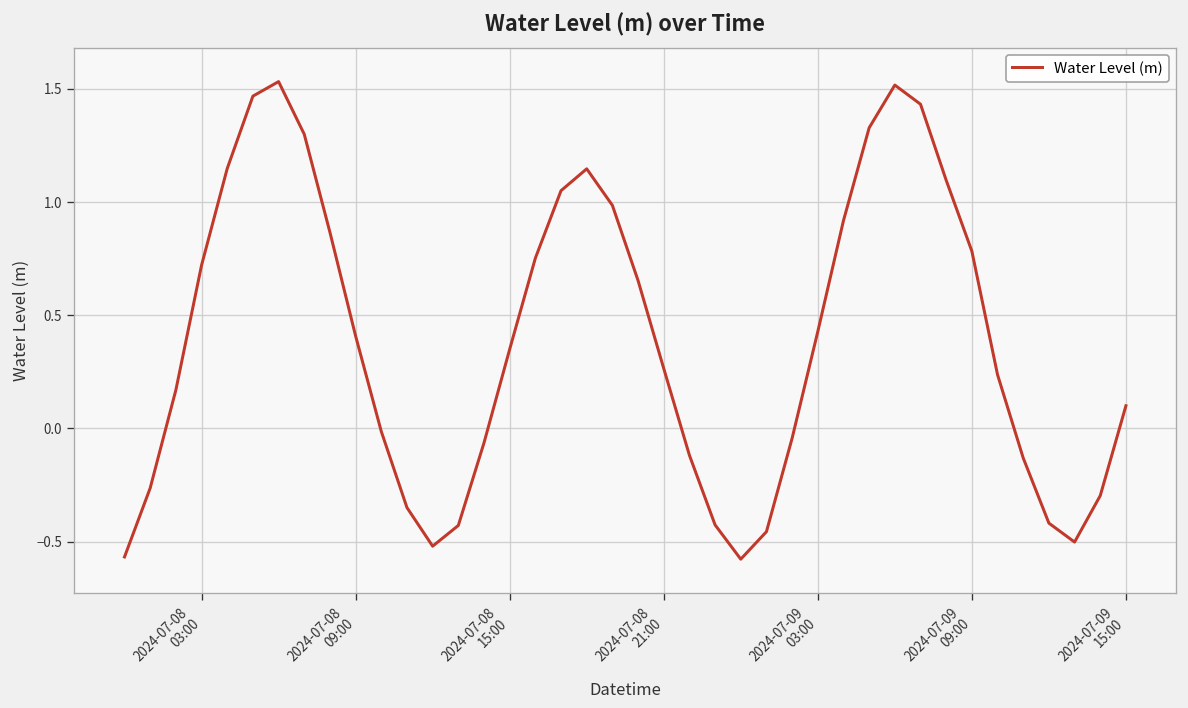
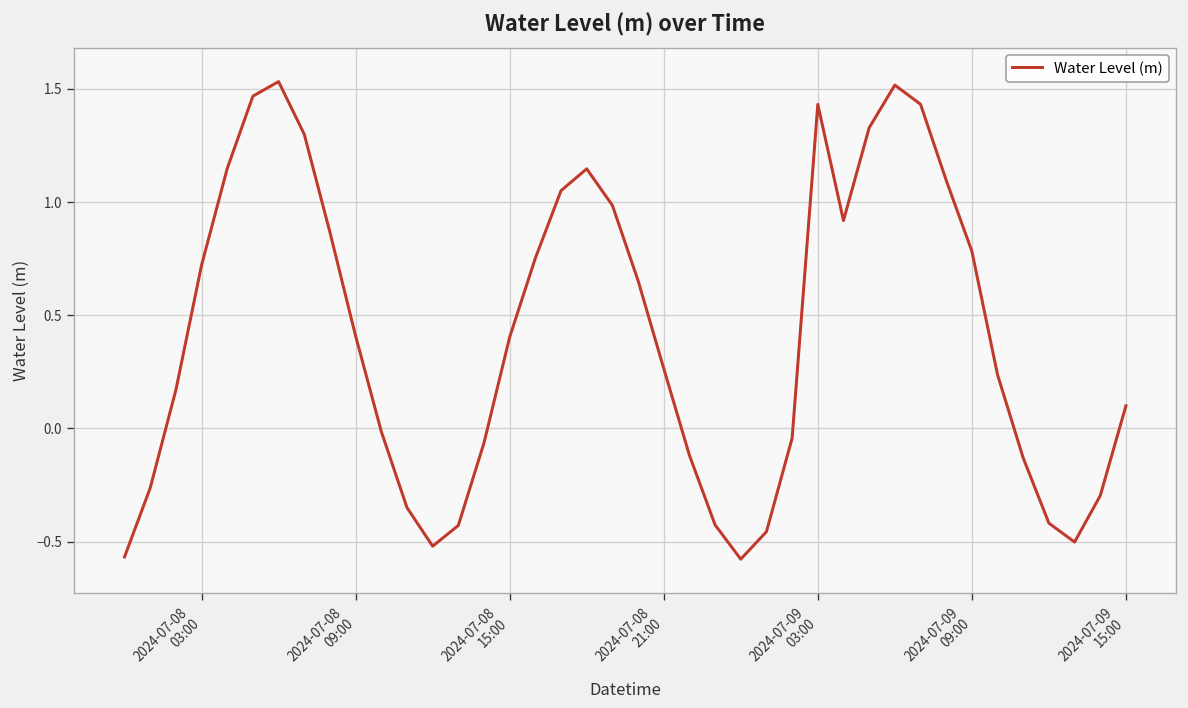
  {
    "2024-07-08 03:00": 0.72,
    "2024-07-08 09:00": 0.41,
-   "2024-07-08 15:00": 0.35,
+   "2024-07-08 15:00": 0.40,
    "2024-07-08 21:00": 0.26,
-   "2024-07-09 03:00": 0.43,
+   "2024-07-09 03:00": 1.43,
    "2024-07-09 09:00": 0.78,
    "2024-07-09 15:00": 0.10
  }
